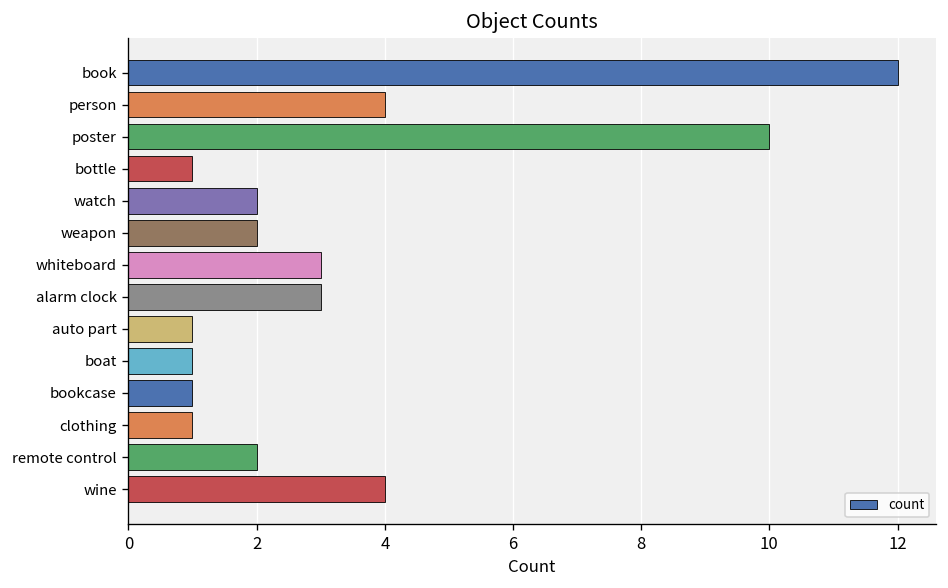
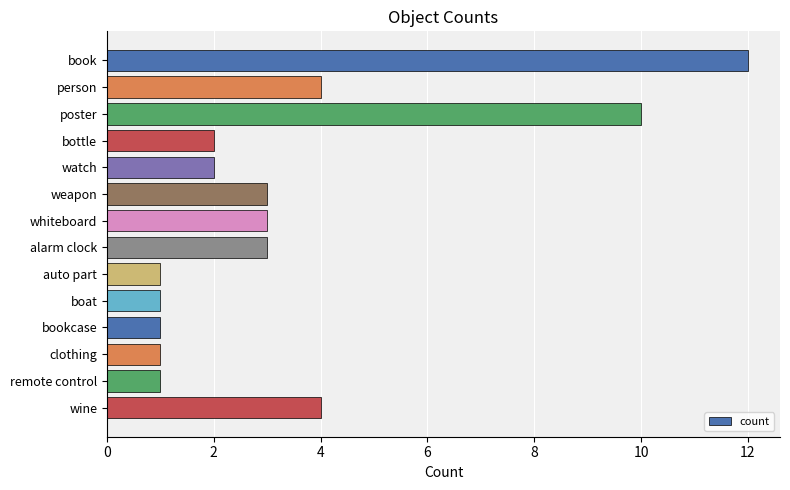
  {
    "book": 12,
    "person": 4,
    "poster": 10,
-   "bottle": 1,
+   "bottle": 2,
    "watch": 2,
-   "weapon": 2,
+   "weapon": 3,
    "whiteboard": 3,
    "alarm clock": 3,
    "auto part": 1,
    "boat": 1,
    "bookcase": 1,
    "clothing": 1,
-   "remote control": 2,
+   "remote control": 1,
    "wine": 4
  }
